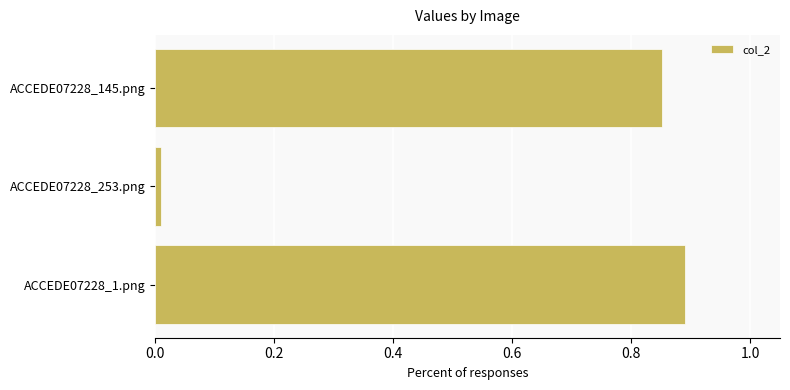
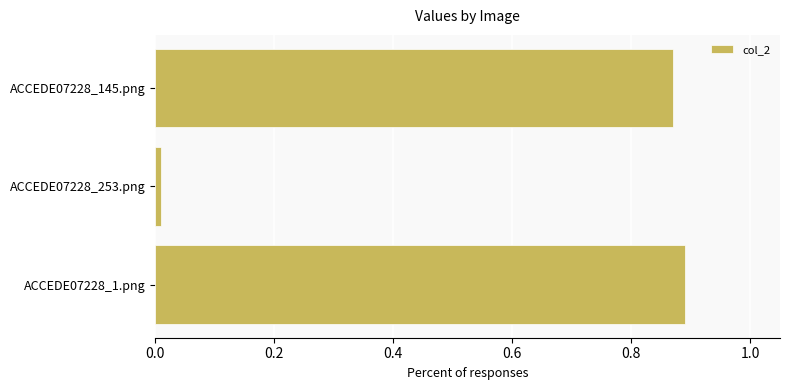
  {
-   "ACCEDE07228_145.png": 0.85,
+   "ACCEDE07228_145.png": 0.87,
    "ACCEDE07228_253.png": 0.01,
    "ACCEDE07228_1.png": 0.89
  }
